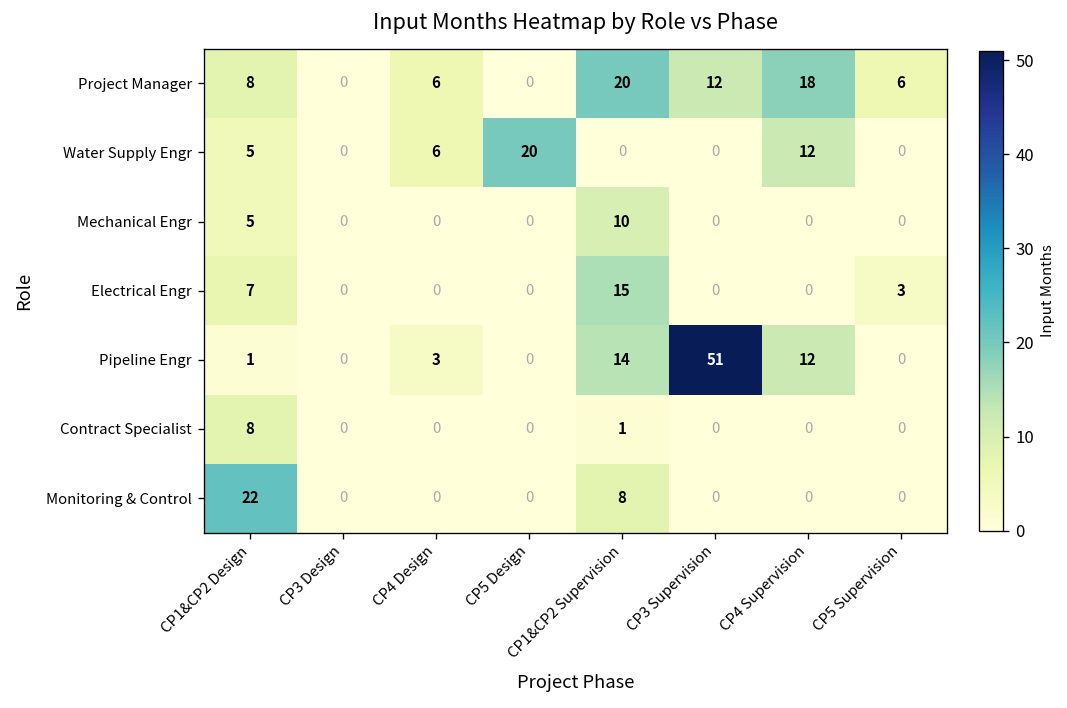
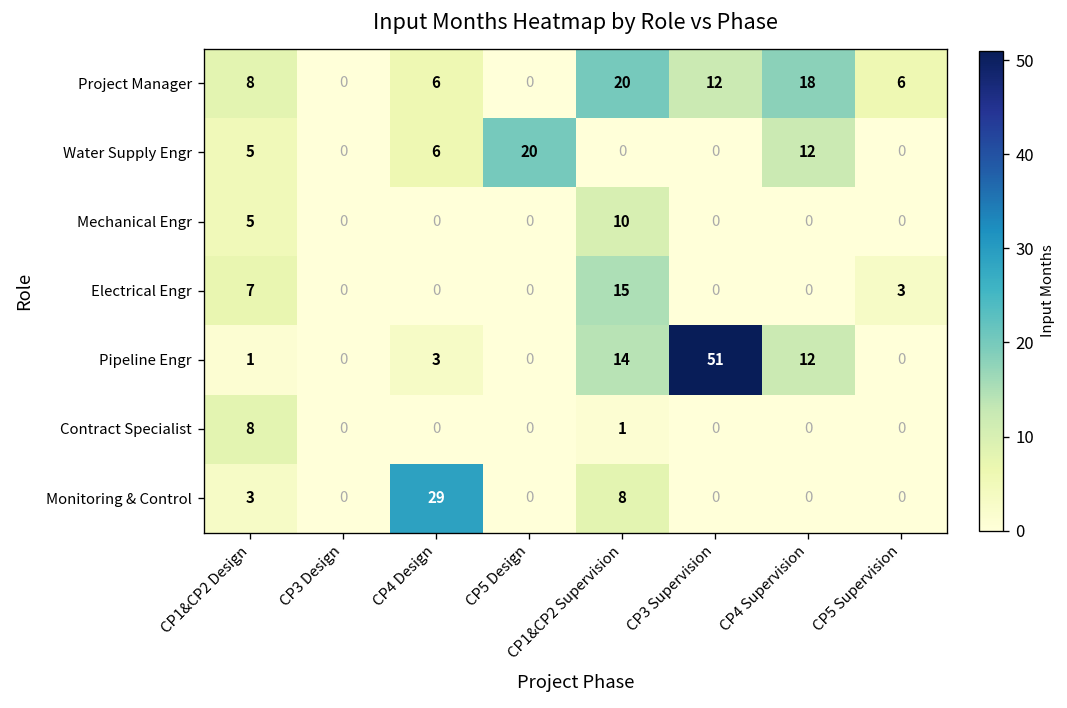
  {
    "Project Manager": {
      "CP1&CP2 Design": 8,
      "CP3 Design": 0,
      "CP4 Design": 6,
      "CP5 Design": 0,
      "CP1&CP2 Supervision": 20,
      "CP3 Supervision": 12,
      "CP4 Supervision": 18,
      "CP5 Supervision": 6
    },
    "Water Supply Engr": {
      "CP1&CP2 Design": 5,
      "CP3 Design": 0,
      "CP4 Design": 6,
      "CP5 Design": 20,
      "CP1&CP2 Supervision": 0,
      "CP3 Supervision": 0,
      "CP4 Supervision": 12,
      "CP5 Supervision": 0
    },
    "Mechanical Engr": {
      "CP1&CP2 Design": 5,
      "CP3 Design": 0,
      "CP4 Design": 0,
      "CP5 Design": 0,
      "CP1&CP2 Supervision": 10,
      "CP3 Supervision": 0,
      "CP4 Supervision": 0,
      "CP5 Supervision": 0
    },
    "Electrical Engr": {
      "CP1&CP2 Design": 7,
      "CP3 Design": 0,
      "CP4 Design": 0,
      "CP5 Design": 0,
      "CP1&CP2 Supervision": 15,
      "CP3 Supervision": 0,
      "CP4 Supervision": 0,
      "CP5 Supervision": 3
    },
    "Pipeline Engr": {
      "CP1&CP2 Design": 1,
      "CP3 Design": 0,
      "CP4 Design": 3,
      "CP5 Design": 0,
      "CP1&CP2 Supervision": 14,
      "CP3 Supervision": 51,
      "CP4 Supervision": 12,
      "CP5 Supervision": 0
    },
    "Contract Specialist": {
      "CP1&CP2 Design": 8,
      "CP3 Design": 0,
      "CP4 Design": 0,
      "CP5 Design": 0,
      "CP1&CP2 Supervision": 1,
      "CP3 Supervision": 0,
      "CP4 Supervision": 0,
      "CP5 Supervision": 0
    },
    "Monitoring & Control": {
-     "CP1&CP2 Design": 22,
+     "CP1&CP2 Design": 3,
      "CP3 Design": 0,
-     "CP4 Design": 0,
+     "CP4 Design": 29,
      "CP5 Design": 0,
      "CP1&CP2 Supervision": 8,
      "CP3 Supervision": 0,
      "CP4 Supervision": 0,
      "CP5 Supervision": 0
    }
  }
